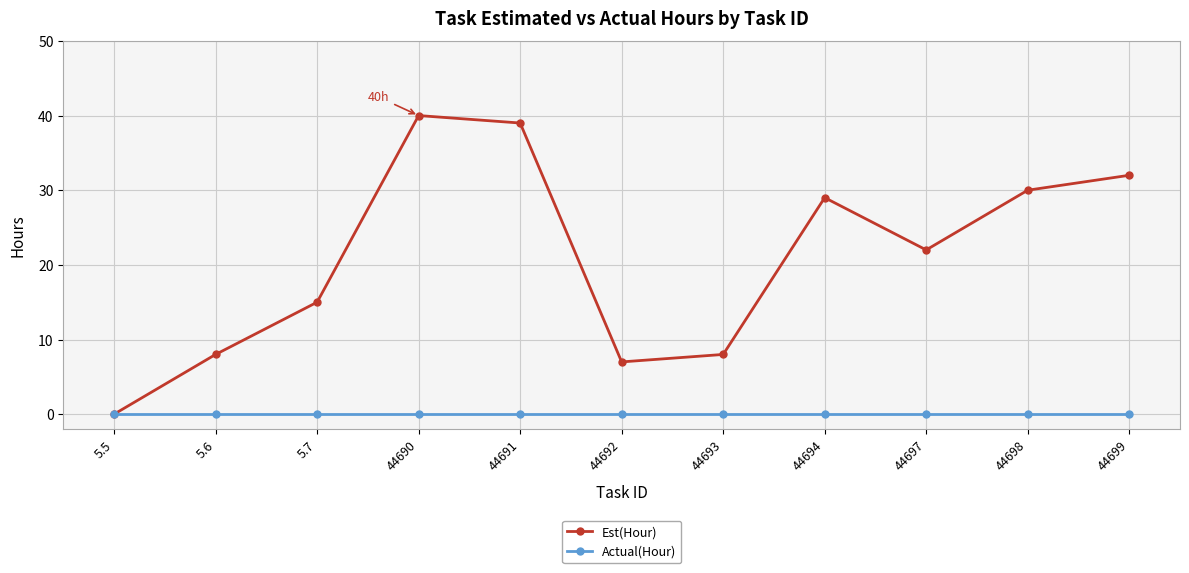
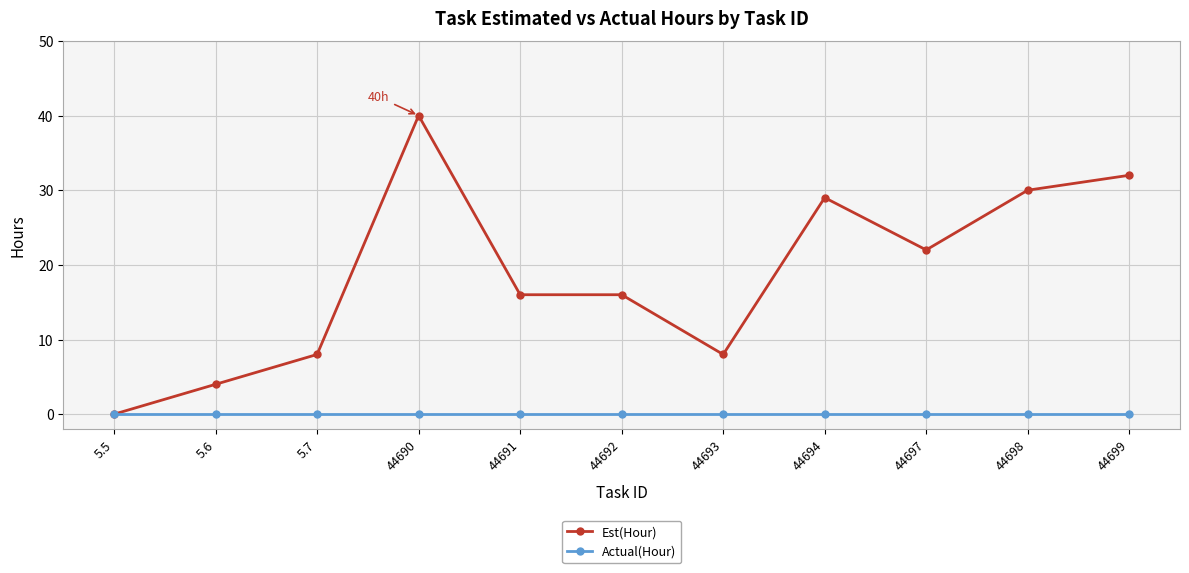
  {
    "Est(Hour)": {
-     "5.6": 8,
-     "5.7": 15,
-     "44691": 39,
-     "44692": 7,
+     "5.6": 4,
+     "5.7": 8,
+     "44691": 16,
+     "44692": 16,
      "44693": 8,
      "44694": 29,
      "44697": 22,
      "44698": 30,
      "44699": 32
    },
    "Actual(Hour)": {
      "5.6": 0,
      "5.7": 0,
      "44690": 0,
      "44691": 0,
      "44692": 0,
      "44693": 0,
      "44694": 0,
      "44697": 0,
      "44698": 0,
      "44699": 0
    }
  }
